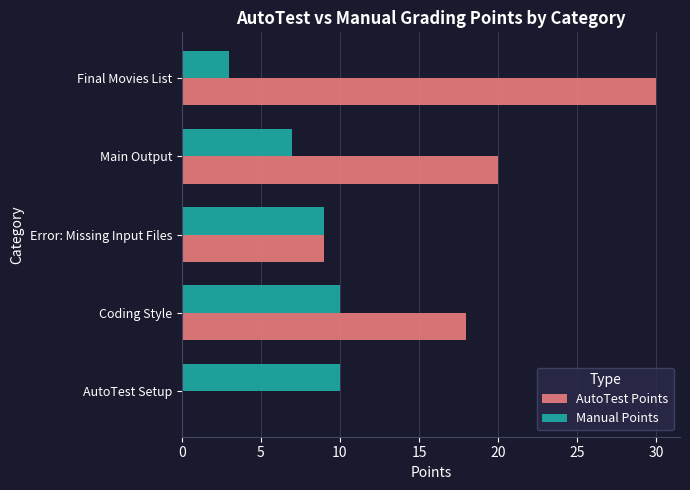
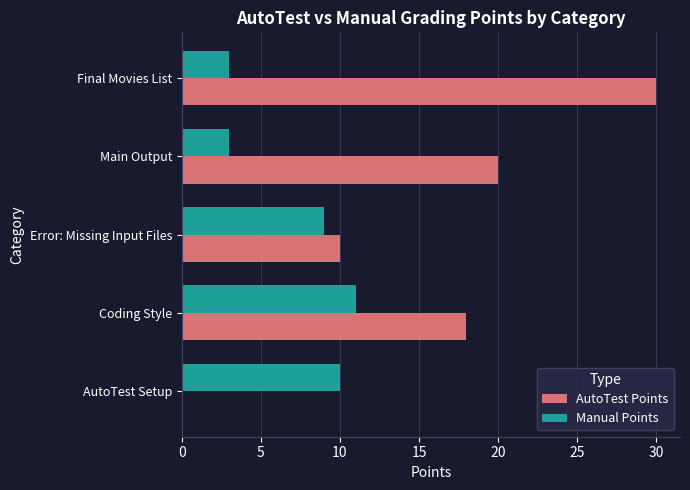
  {
    "AutoTest Points": {
      "Final Movies List": 30,
      "Main Output": 20,
-     "Error: Missing Input Files": 9,
+     "Error: Missing Input Files": 10,
      "Coding Style": 18,
      "AutoTest Setup": 0
    },
    "Manual Points": {
      "Final Movies List": 3,
-     "Main Output": 7,
+     "Main Output": 3,
      "Error: Missing Input Files": 9,
-     "Coding Style": 10,
+     "Coding Style": 11,
      "AutoTest Setup": 10
    }
  }
